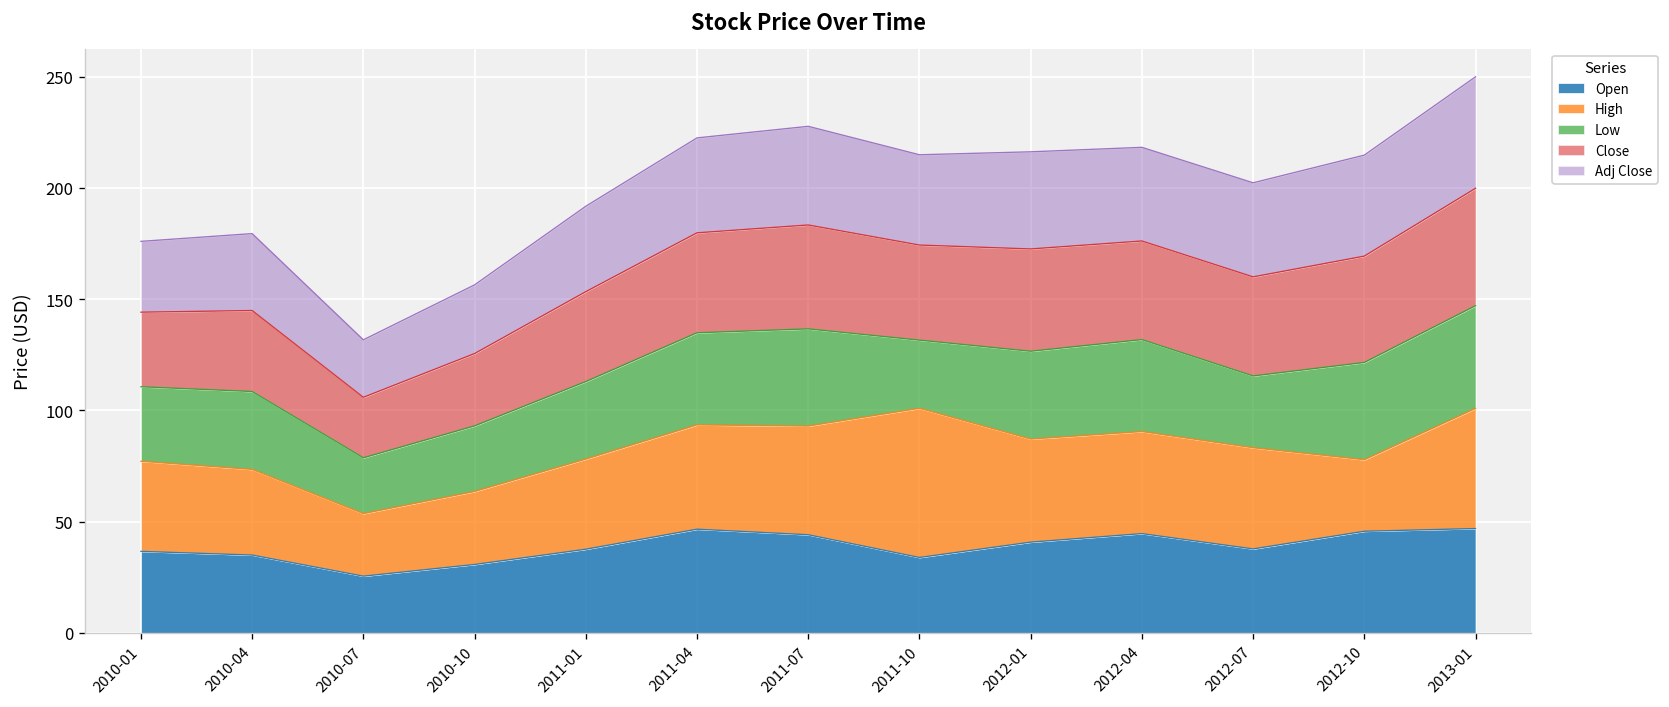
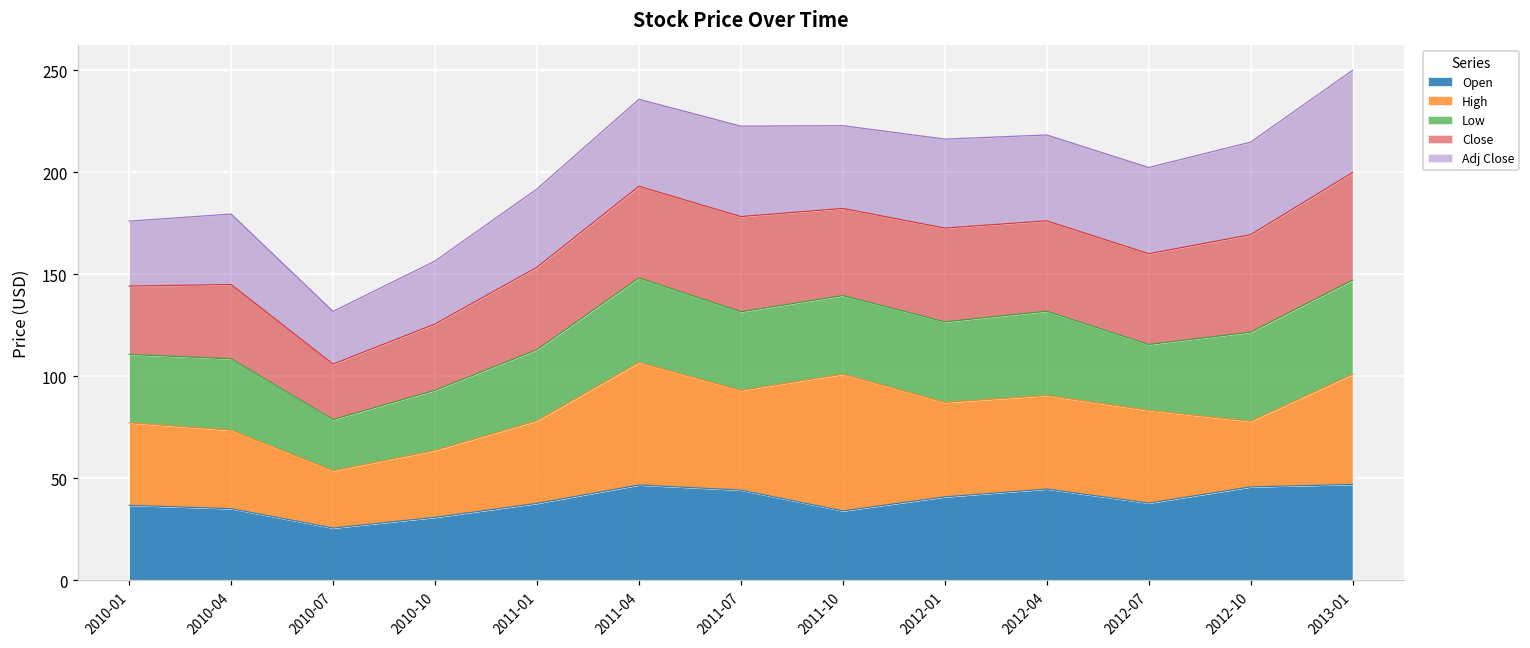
  {
    "Open": {
      "2010-01": 37,
      "2010-04": 35,
      "2010-07": 26,
      "2010-10": 31,
      "2011-01": 38,
      "2011-04": 47,
      "2011-07": 44,
      "2011-10": 34,
      "2012-01": 41,
      "2012-04": 45,
      "2012-07": 38,
      "2012-10": 46,
      "2013-01": 47
    },
    "High": {
      "2010-01": 40,
      "2010-04": 38,
      "2010-07": 28,
      "2010-10": 33,
      "2011-01": 40,
-     "2011-04": 47,
+     "2011-04": 60,
      "2011-07": 49,
      "2011-10": 67,
      "2012-01": 46,
      "2012-04": 46,
      "2012-07": 45,
      "2012-10": 32,
      "2013-01": 54
    },
    "Low": {
      "2010-01": 34,
      "2010-04": 35,
      "2010-07": 25,
      "2010-10": 29,
      "2011-01": 35,
      "2011-04": 41,
-     "2011-07": 44,
-     "2011-10": 31,
+     "2011-07": 39,
+     "2011-10": 39,
      "2012-01": 39,
      "2012-04": 41,
      "2012-07": 32,
      "2012-10": 44,
      "2013-01": 46
    },
    "Close": {
      "2010-01": 34,
      "2010-04": 36,
      "2010-07": 27,
      "2010-10": 33,
      "2011-01": 40,
      "2011-04": 45,
      "2011-07": 47,
      "2011-10": 43,
      "2012-01": 46,
      "2012-04": 44,
      "2012-07": 45,
      "2012-10": 48,
      "2013-01": 53
    },
    "Adj Close": {
      "2010-01": 32,
      "2010-04": 35,
      "2010-07": 26,
      "2010-10": 31,
      "2011-01": 38,
      "2011-04": 43,
      "2011-07": 44,
      "2011-10": 41,
      "2012-01": 44,
      "2012-04": 42,
      "2012-07": 42,
      "2012-10": 45,
      "2013-01": 50
    }
  }
